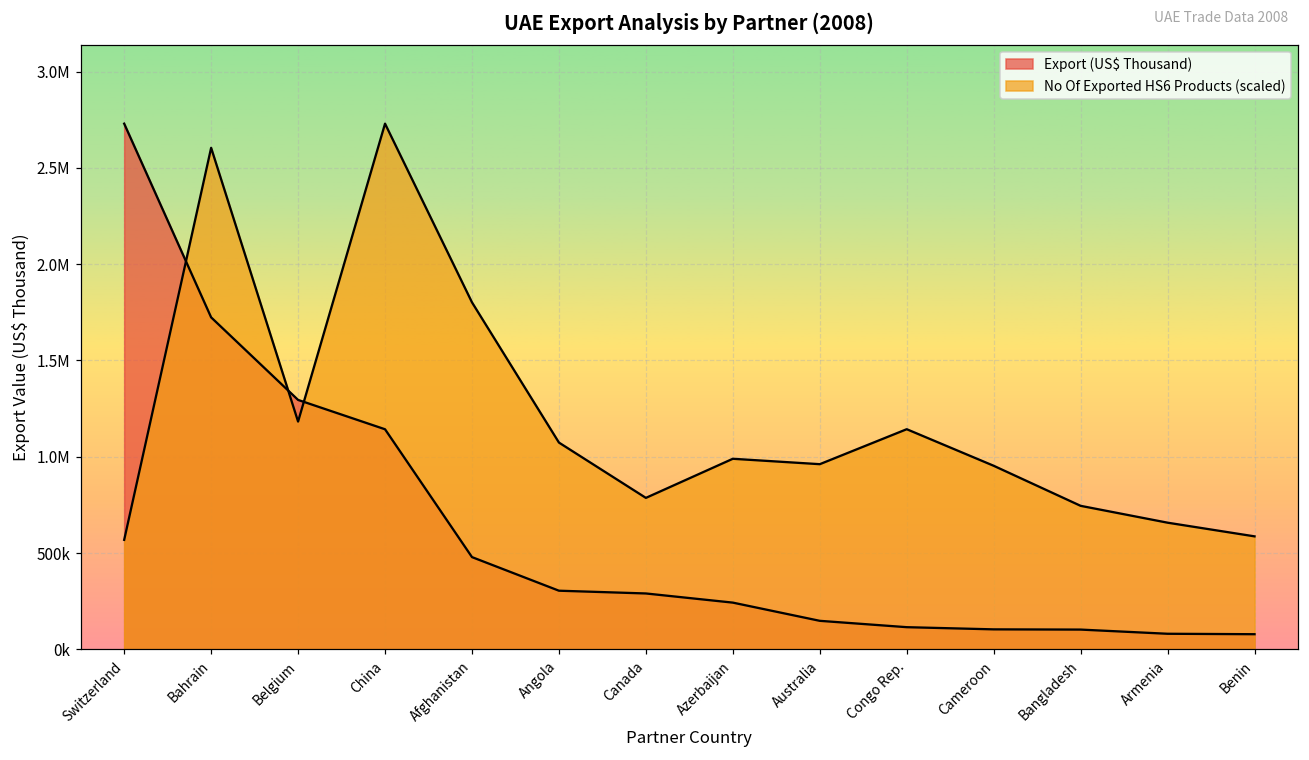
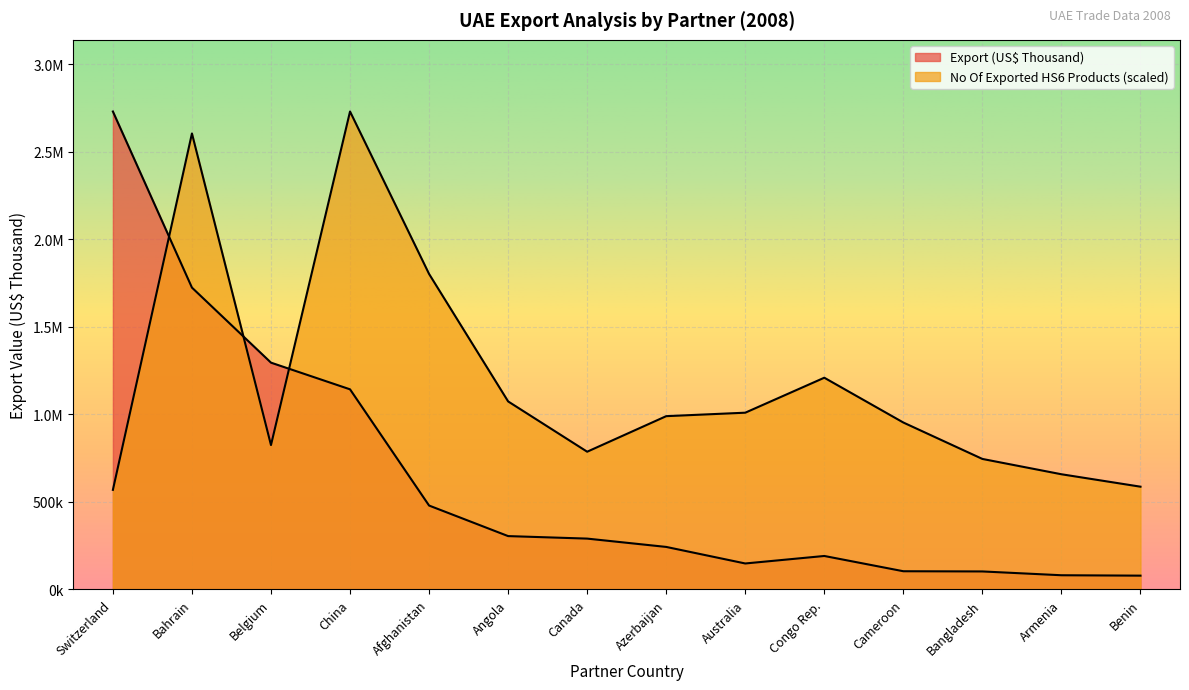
  {
    "Export (US$ Thousand)": {
      "Switzerland": 2730000,
      "Bahrain": 1720000,
      "Belgium": 1290000,
      "China": 1140000,
      "Afghanistan": 480000,
      "Angola": 300000,
      "Canada": 290000,
      "Azerbaijan": 240000,
      "Australia": 150000,
-     "Congo Rep.": 110000,
+     "Congo Rep.": 190000,
      "Cameroon": 100000,
      "Bangladesh": 100000,
      "Armenia": 80000,
      "Benin": 80000
    },
    "No Of Exported HS6 Products (scaled)": {
      "Switzerland": 570000,
      "Bahrain": 2600000,
-     "Belgium": 1180000,
+     "Belgium": 820000,
      "China": 2730000,
      "Afghanistan": 1800000,
      "Angola": 1070000,
      "Canada": 790000,
      "Azerbaijan": 990000,
-     "Australia": 960000,
-     "Congo Rep.": 1140000,
+     "Australia": 1010000,
+     "Congo Rep.": 1210000,
      "Cameroon": 950000,
      "Bangladesh": 740000,
      "Armenia": 660000,
      "Benin": 590000
    }
  }
